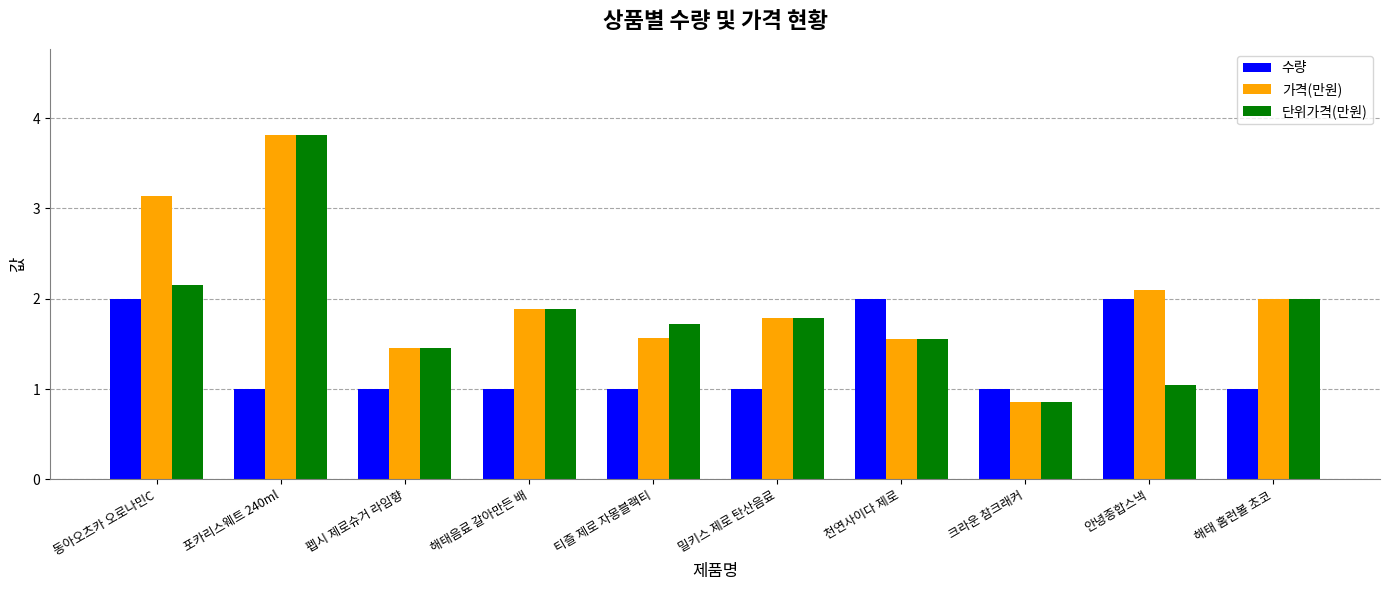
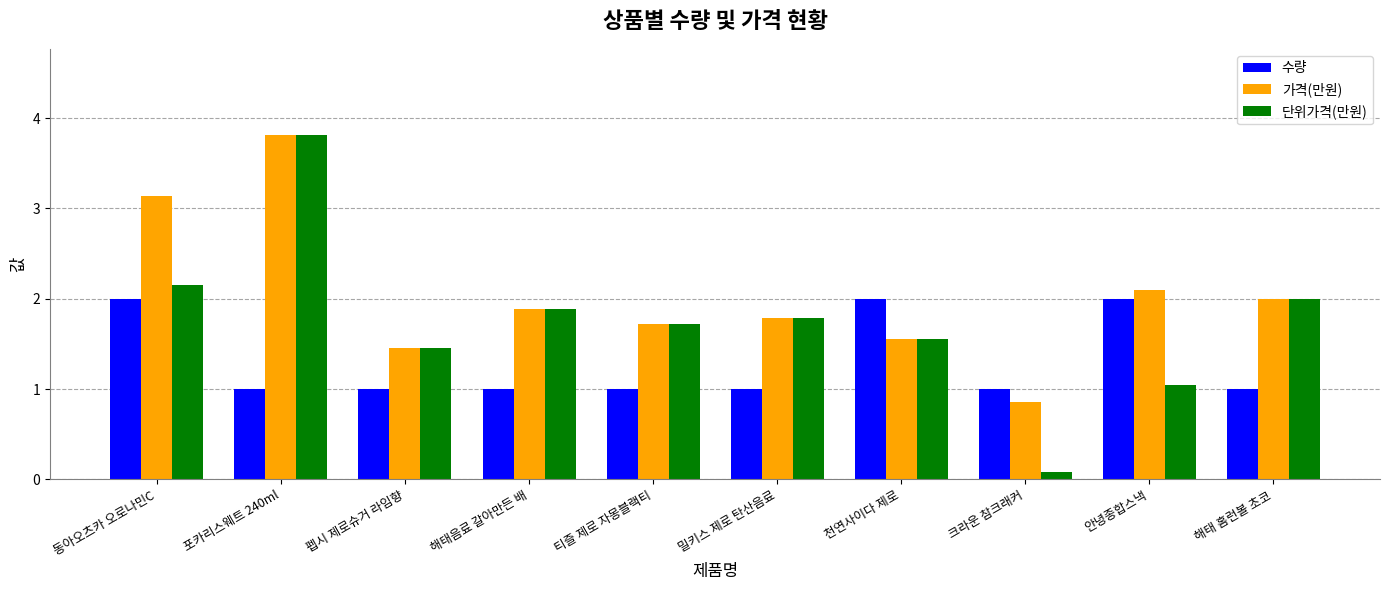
  {
    "수량": {
      "동아오츠카 오로나민C": 2.0,
      "포카리스웨트 240ml": 1.0,
      "펩시 제로슈거 라임향": 1.0,
      "해태음료 갈아만든 배": 1.0,
      "티즐 제로 자몽블랙티": 1.0,
      "밀키스 제로 탄산음료": 1.0,
      "천연사이다 제로": 2.0,
      "크라운 참크래커": 1.0,
      "안녕종합스낵": 2.0,
      "해태 홈런볼 초코": 1.0
    },
    "가격(만원)": {
      "동아오츠카 오로나민C": 3.1,
      "포카리스웨트 240ml": 3.8,
      "펩시 제로슈거 라임향": 1.5,
      "해태음료 갈아만든 배": 1.9,
-     "티즐 제로 자몽블랙티": 1.6,
+     "티즐 제로 자몽블랙티": 1.7,
      "밀키스 제로 탄산음료": 1.8,
      "천연사이다 제로": 1.6,
      "크라운 참크래커": 0.9,
      "안녕종합스낵": 2.1,
      "해태 홈런볼 초코": 2.0
    },
    "단위가격(만원)": {
      "동아오츠카 오로나민C": 2.2,
      "포카리스웨트 240ml": 3.8,
      "펩시 제로슈거 라임향": 1.5,
      "해태음료 갈아만든 배": 1.9,
      "티즐 제로 자몽블랙티": 1.7,
      "밀키스 제로 탄산음료": 1.8,
      "천연사이다 제로": 1.6,
-     "크라운 참크래커": 0.9,
+     "크라운 참크래커": 0.1,
      "안녕종합스낵": 1.1,
      "해태 홈런볼 초코": 2.0
    }
  }
